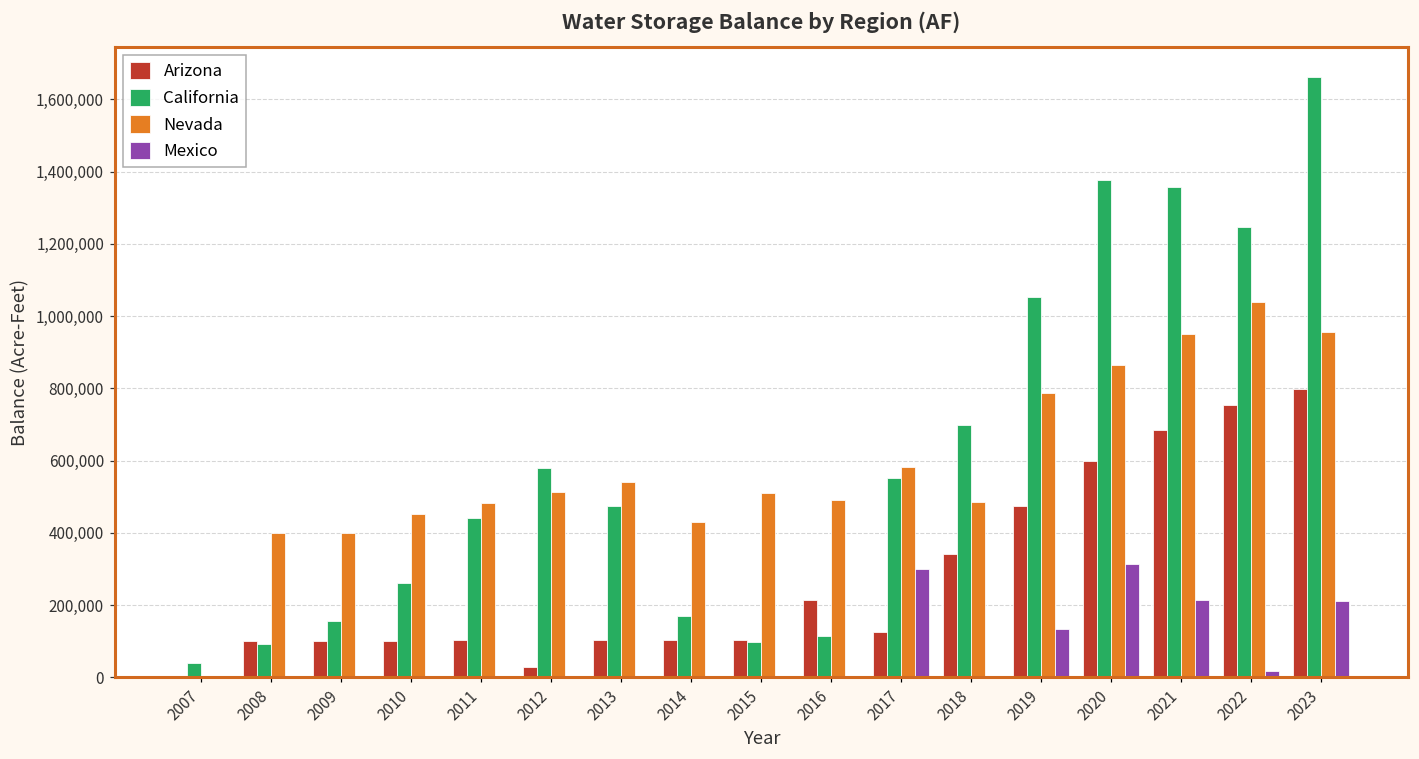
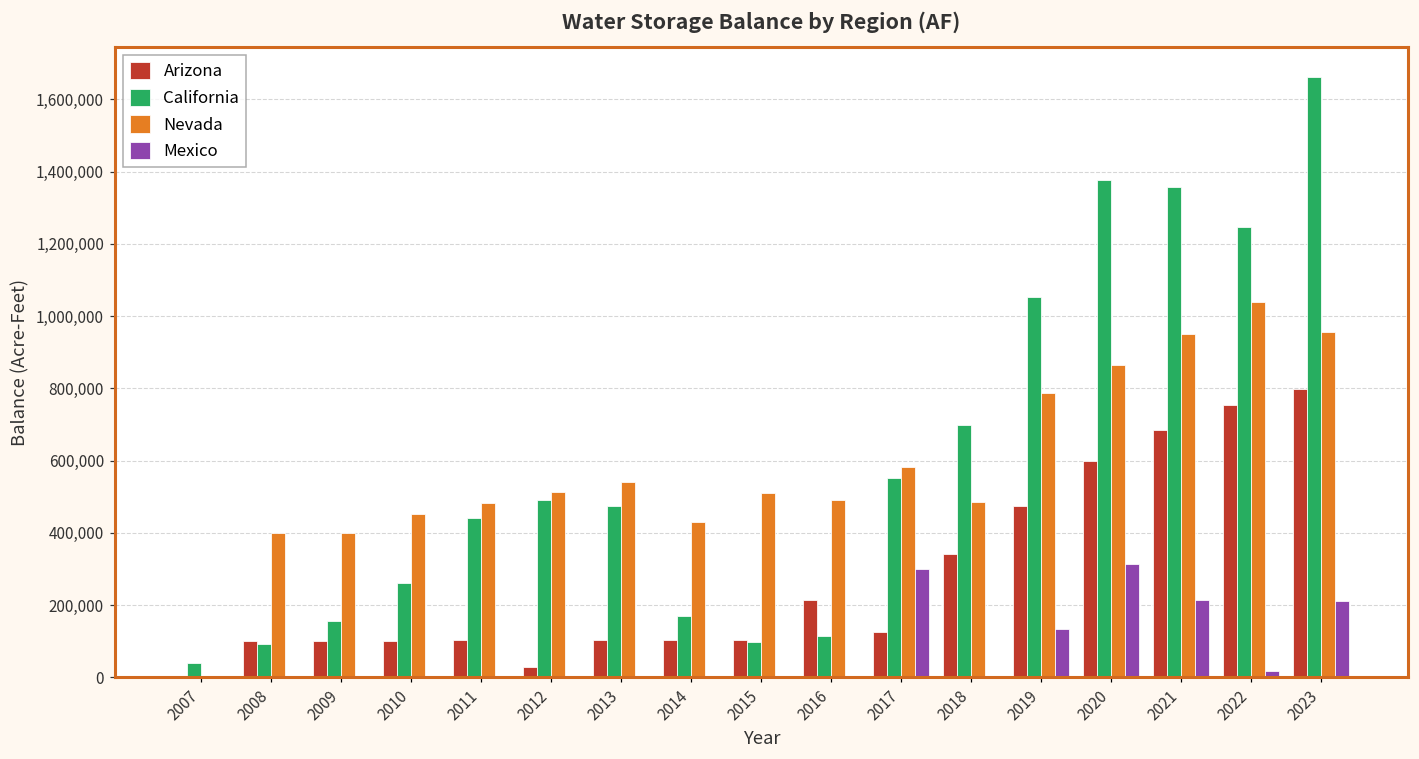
  {
    "Arizona": {
      "2007": "0",
      "2008": "100,000",
      "2009": "100,000",
      "2010": "100,000",
      "2011": "100,000",
      "2012": "30,000",
      "2013": "100,000",
      "2014": "100,000",
      "2015": "100,000",
      "2016": "210,000",
      "2017": "130,000",
      "2018": "340,000",
      "2019": "470,000",
      "2020": "600,000",
      "2021": "680,000",
      "2022": "750,000",
      "2023": "800,000"
    },
    "California": {
      "2007": "40,000",
      "2008": "90,000",
      "2009": "160,000",
      "2010": "260,000",
      "2011": "440,000",
-     "2012": "580,000",
+     "2012": "490,000",
      "2013": "470,000",
      "2014": "170,000",
      "2015": "100,000",
      "2016": "120,000",
      "2017": "550,000",
      "2018": "700,000",
      "2019": "1,050,000",
      "2020": "1,380,000",
      "2021": "1,360,000",
      "2022": "1,250,000",
      "2023": "1,660,000"
    },
    "Nevada": {
      "2007": "0",
      "2008": "400,000",
      "2009": "400,000",
      "2010": "450,000",
      "2011": "480,000",
      "2012": "510,000",
      "2013": "540,000",
      "2014": "430,000",
      "2015": "510,000",
      "2016": "490,000",
      "2017": "580,000",
      "2018": "490,000",
      "2019": "790,000",
      "2020": "870,000",
      "2021": "950,000",
      "2022": "1,040,000",
      "2023": "960,000"
    },
    "Mexico": {
      "2007": "0",
      "2008": "0",
      "2009": "0",
      "2010": "0",
      "2011": "0",
      "2012": "0",
      "2013": "0",
      "2014": "0",
      "2015": "0",
      "2016": "0",
      "2017": "300,000",
      "2018": "0",
      "2019": "130,000",
      "2020": "310,000",
      "2021": "210,000",
      "2022": "20,000",
      "2023": "210,000"
    }
  }
